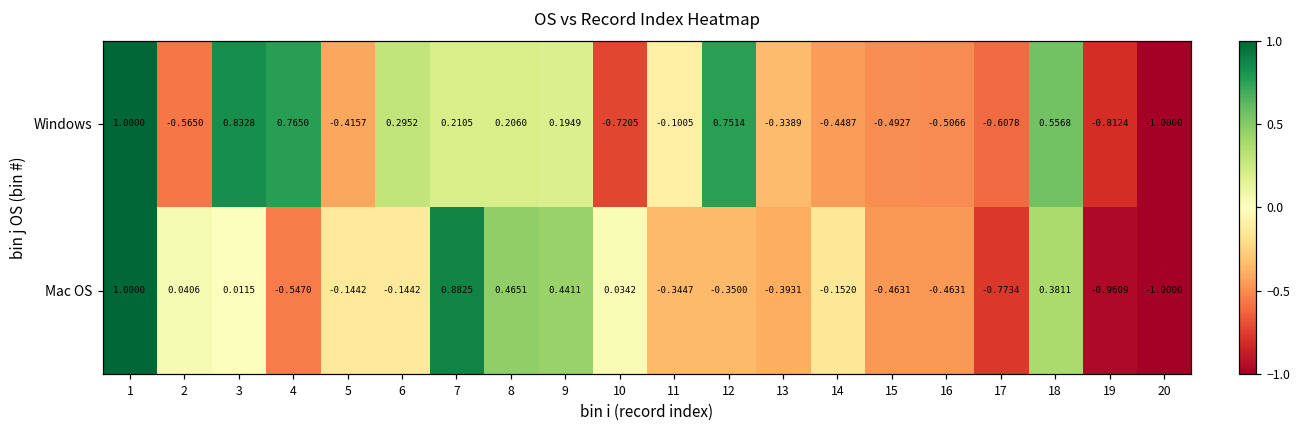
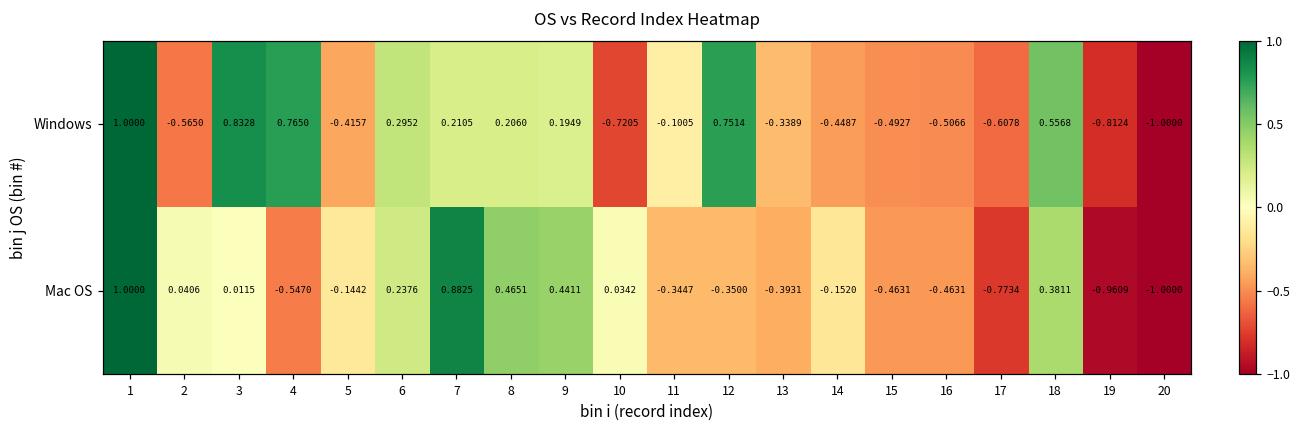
  {
    "Windows": {
      "1": 1.0000,
      "2": -0.5650,
      "3": 0.8328,
      "4": 0.7650,
      "5": -0.4157,
      "6": 0.2952,
      "7": 0.2105,
      "8": 0.2060,
      "9": 0.1949,
      "10": -0.7205,
      "11": -0.1005,
      "12": 0.7514,
      "13": -0.3389,
      "14": -0.4487,
      "15": -0.4927,
      "16": -0.5066,
      "17": -0.6078,
      "18": 0.5568,
      "19": -0.8124,
      "20": -1.0000
    },
    "Mac OS": {
      "1": 1.0000,
      "2": 0.0406,
      "3": 0.0115,
      "4": -0.5470,
      "5": -0.1442,
-     "6": -0.1442,
+     "6": 0.2376,
      "7": 0.8825,
      "8": 0.4651,
      "9": 0.4411,
      "10": 0.0342,
      "11": -0.3447,
      "12": -0.3500,
      "13": -0.3931,
      "14": -0.1520,
      "15": -0.4631,
      "16": -0.4631,
      "17": -0.7734,
      "18": 0.3811,
      "19": -0.9609,
      "20": -1.0000
    }
  }
